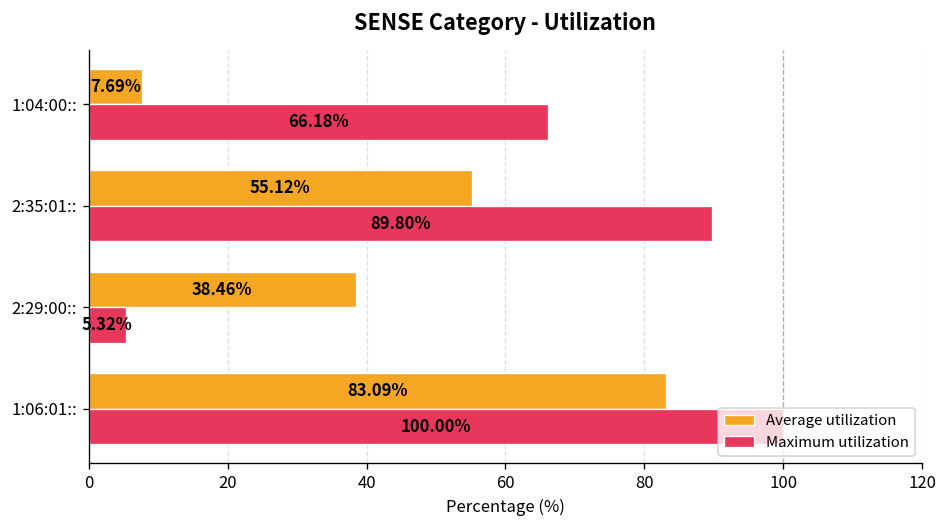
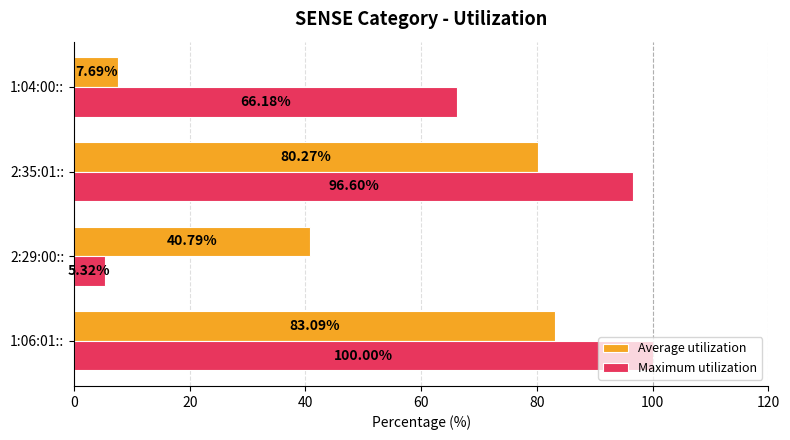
  {
    "Average utilization": {
      "1:04:00::": "7.69%",
-     "2:35:01::": "55.12%",
-     "2:29:00::": "38.46%",
+     "2:35:01::": "80.27%",
+     "2:29:00::": "40.79%",
      "1:06:01::": "83.09%"
    },
    "Maximum utilization": {
      "1:04:00::": "66.18%",
-     "2:35:01::": "89.80%",
+     "2:35:01::": "96.60%",
      "2:29:00::": "5.32%"
    }
  }
